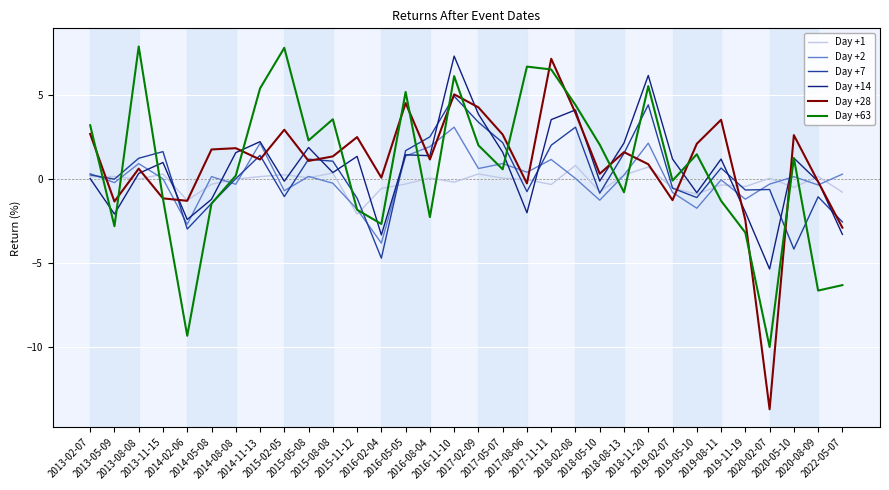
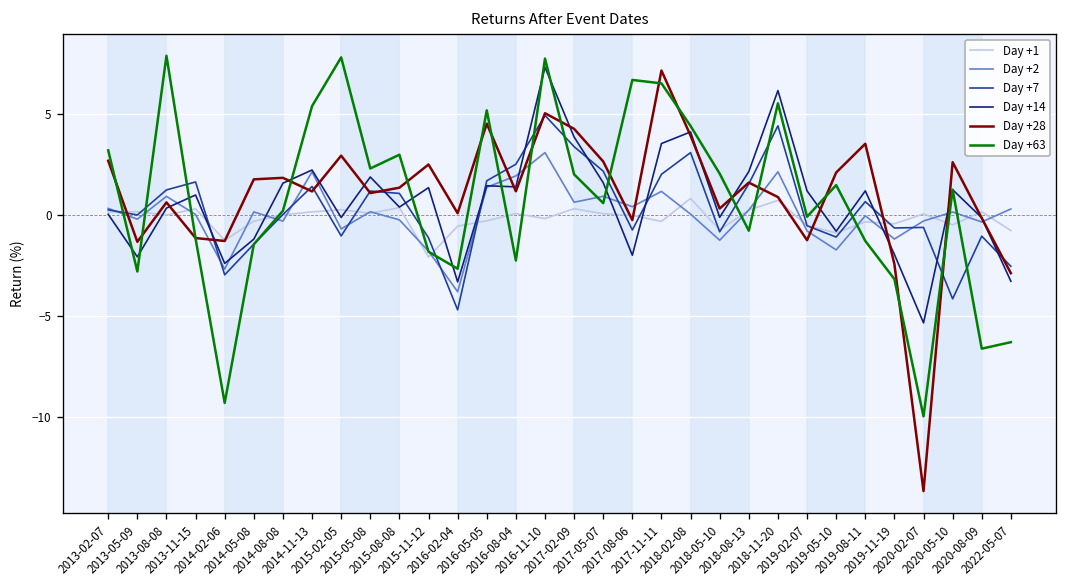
  {
    "Day +1": {
      "2013-05-09": 0.2,
      "2013-08-08": 0.0,
      "2013-11-15": 0.3,
      "2014-05-08": -0.3,
      "2014-11-13": 0.1,
      "2015-02-05": 0.3,
      "2015-11-12": -2.1,
      "2016-02-04": -0.6,
      "2016-05-05": -0.3,
      "2016-08-04": 0.1,
      "2016-11-10": -0.2,
      "2017-02-09": 0.3,
      "2017-05-07": 0.1,
      "2017-08-06": 0.0,
      "2017-11-11": -0.3,
      "2018-02-08": 0.8,
      "2018-11-20": 0.7,
      "2019-08-11": -0.3,
      "2019-11-19": -0.4,
      "2020-02-07": 0.0,
      "2020-05-10": -0.5,
      "2020-08-09": 0.2,
      "2022-05-07": -0.8
    },
    "Day +2": {
      "2013-05-09": -0.2,
      "2013-08-08": 0.9,
      "2013-11-15": 0.0,
      "2014-02-06": -2.7,
      "2014-05-08": 0.1,
      "2014-08-08": -0.3,
      "2015-02-05": -0.7,
      "2015-08-08": -0.2,
      "2016-02-04": -3.8,
      "2016-08-04": 1.9,
      "2016-11-10": 3.1,
      "2017-02-09": 0.6,
      "2017-05-07": 0.9,
      "2017-08-06": 0.4,
      "2017-11-11": 1.2,
      "2018-02-08": 0.0,
      "2018-05-10": -1.3,
      "2018-11-20": 2.1,
      "2019-02-07": -0.8,
      "2019-05-10": -1.7,
      "2019-08-11": 0.0,
      "2019-11-19": -1.2,
      "2020-02-07": -0.3,
      "2020-05-10": 0.1,
      "2020-08-09": -0.4,
      "2022-05-07": 0.3
    },
    "Day +28": {
      "2013-02-07": 2.7,
      "2013-05-09": -1.3,
      "2013-08-08": 0.6,
      "2014-05-08": 1.8,
      "2014-08-08": 1.8,
      "2014-11-13": 1.2,
      "2015-02-05": 2.9,
      "2015-08-08": 1.3,
      "2015-11-12": 2.5,
      "2016-02-04": 0.1,
      "2016-05-05": 4.5,
      "2016-08-04": 1.2,
      "2017-02-09": 4.3,
      "2017-05-07": 2.6,
      "2017-08-06": -0.3,
      "2017-11-11": 7.1,
      "2018-02-08": 3.9,
      "2018-05-10": 0.3,
      "2018-11-20": 0.9,
      "2019-02-07": -1.3,
      "2019-05-10": 2.1,
      "2019-08-11": 3.5,
      "2019-11-19": -2.4,
      "2020-02-07": -13.7,
      "2020-05-10": 2.6,
      "2022-05-07": -2.9
    },
    "Day +63": {
      "2013-02-07": 3.2,
      "2013-05-09": -2.8,
      "2013-08-08": 7.9,
      "2014-02-06": -9.3,
      "2014-08-08": 0.2,
      "2014-11-13": 5.4,
      "2015-02-05": 7.8,
      "2015-05-08": 2.3,
-     "2015-08-08": 3.6,
+     "2015-08-08": 3.0,
      "2016-02-04": -2.7,
      "2016-05-05": 5.2,
      "2016-08-04": -2.3,
-     "2016-11-10": 6.1,
+     "2016-11-10": 7.7,
      "2017-02-09": 2.0,
      "2017-05-07": 0.6,
      "2017-08-06": 6.7,
      "2017-11-11": 6.5,
      "2018-02-08": 4.4,
      "2018-05-10": 2.0,
      "2018-08-13": -0.8,
      "2018-11-20": 5.5,
      "2019-02-07": -0.1,
      "2019-05-10": 1.5,
      "2019-08-11": -1.3,
      "2019-11-19": -3.2,
      "2020-02-07": -10.0,
      "2020-08-09": -6.6,
      "2022-05-07": -6.3
    }
  }
